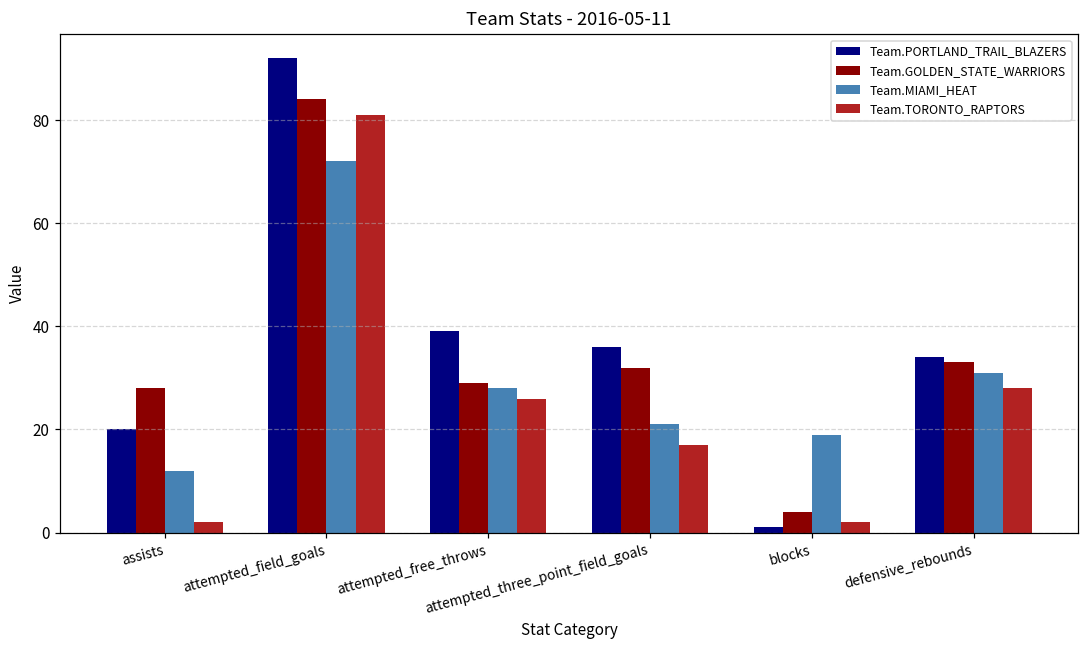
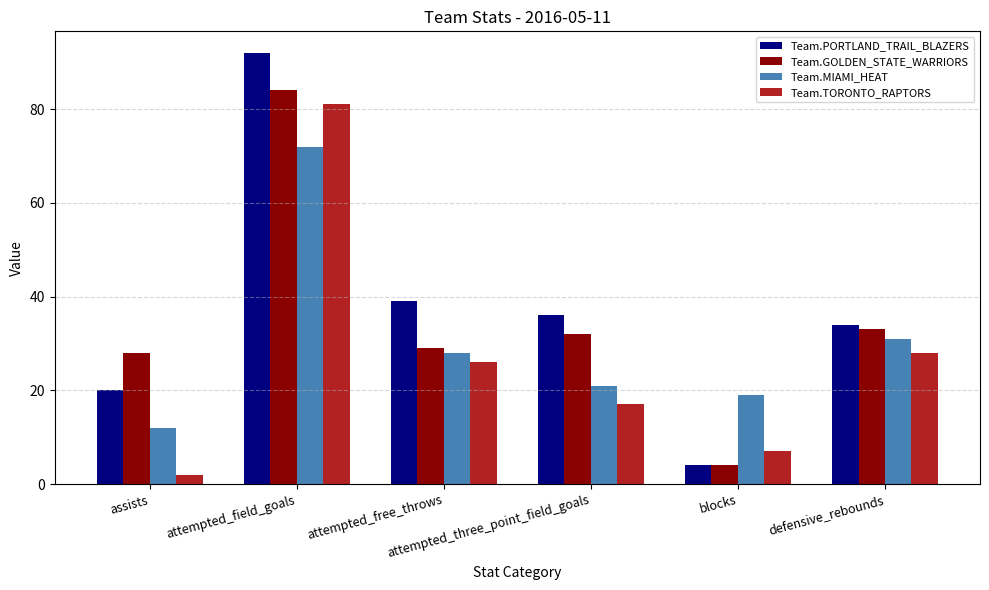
  {
    "Team.PORTLAND_TRAIL_BLAZERS": {
      "assists": 20,
      "attempted_field_goals": 92,
      "attempted_free_throws": 39,
      "attempted_three_point_field_goals": 36,
-     "blocks": 1,
+     "blocks": 4,
      "defensive_rebounds": 34
    },
    "Team.GOLDEN_STATE_WARRIORS": {
      "assists": 28,
      "attempted_field_goals": 84,
      "attempted_free_throws": 29,
      "attempted_three_point_field_goals": 32,
      "blocks": 4,
      "defensive_rebounds": 33
    },
    "Team.MIAMI_HEAT": {
      "assists": 12,
      "attempted_field_goals": 72,
      "attempted_free_throws": 28,
      "attempted_three_point_field_goals": 21,
      "blocks": 19,
      "defensive_rebounds": 31
    },
    "Team.TORONTO_RAPTORS": {
      "assists": 2,
      "attempted_field_goals": 81,
      "attempted_free_throws": 26,
      "attempted_three_point_field_goals": 17,
-     "blocks": 2,
+     "blocks": 7,
      "defensive_rebounds": 28
    }
  }
